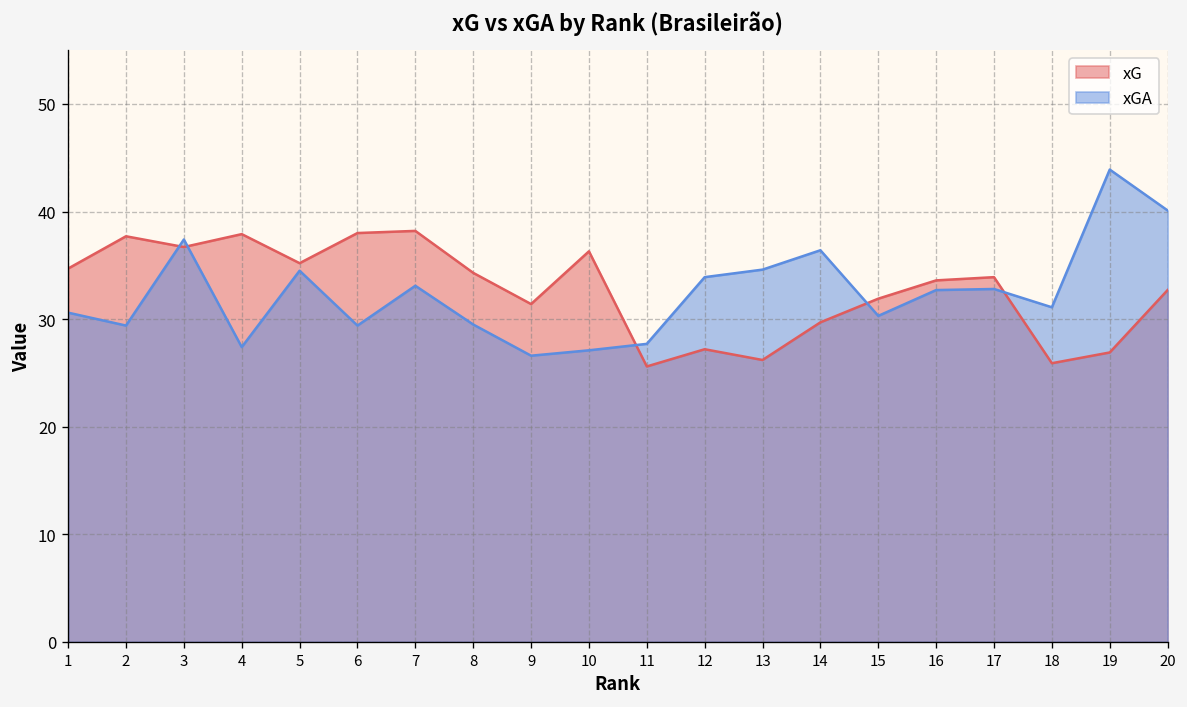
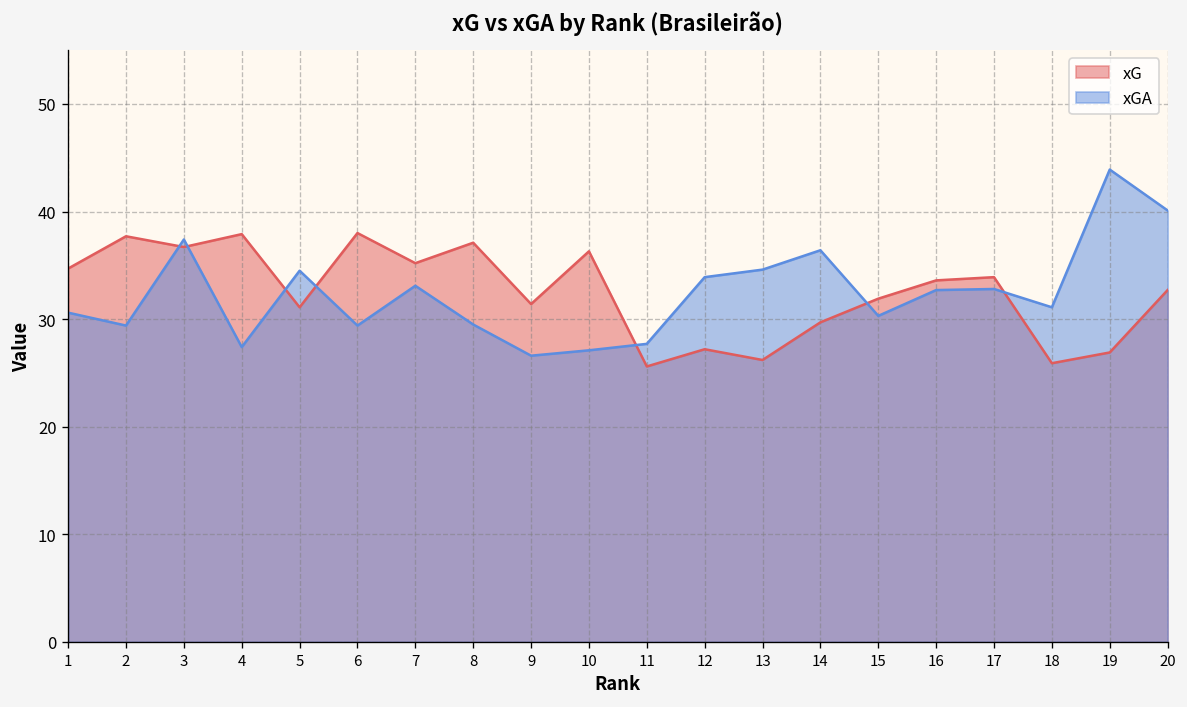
  {
    "xG": {
      "1": 35,
      "2": 38,
      "3": 37,
      "4": 38,
-     "5": 35,
+     "5": 31,
      "6": 38,
-     "7": 38,
-     "8": 34,
+     "7": 35,
+     "8": 37,
      "9": 31,
      "10": 36,
      "11": 26,
      "12": 27,
      "13": 26,
      "14": 30,
      "15": 32,
      "16": 34,
      "17": 34,
      "18": 26,
      "19": 27,
      "20": 33
    },
    "xGA": {
      "1": 31,
      "2": 29,
      "3": 37,
      "4": 27,
      "5": 35,
      "6": 29,
      "7": 33,
      "8": 30,
      "9": 27,
      "10": 27,
      "11": 28,
      "12": 34,
      "13": 35,
      "14": 36,
      "15": 30,
      "16": 33,
      "17": 33,
      "18": 31,
      "19": 44,
      "20": 40
    }
  }
